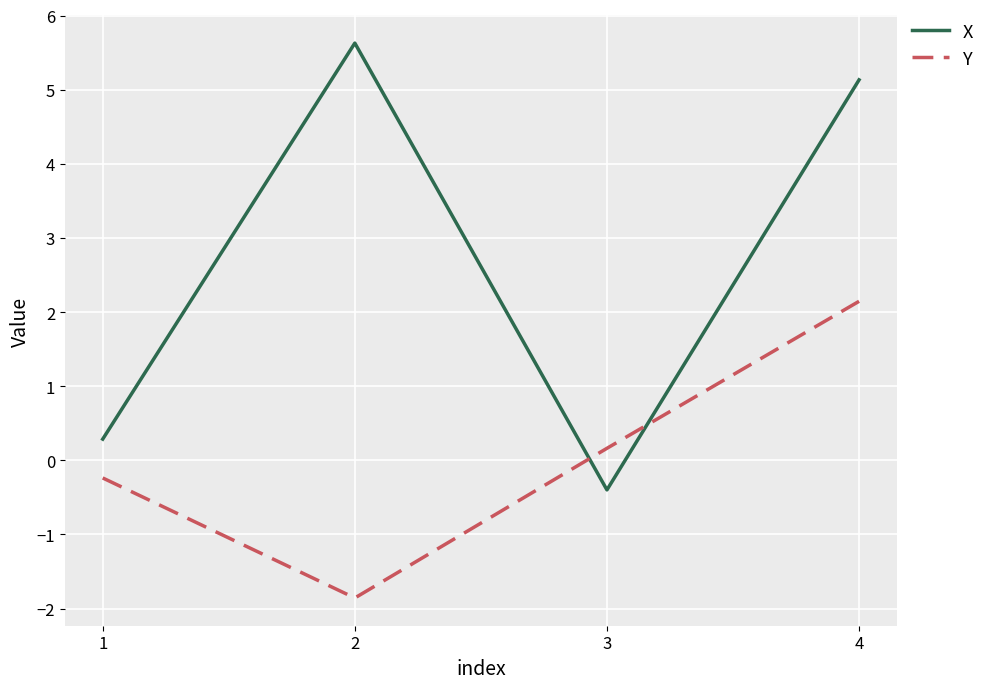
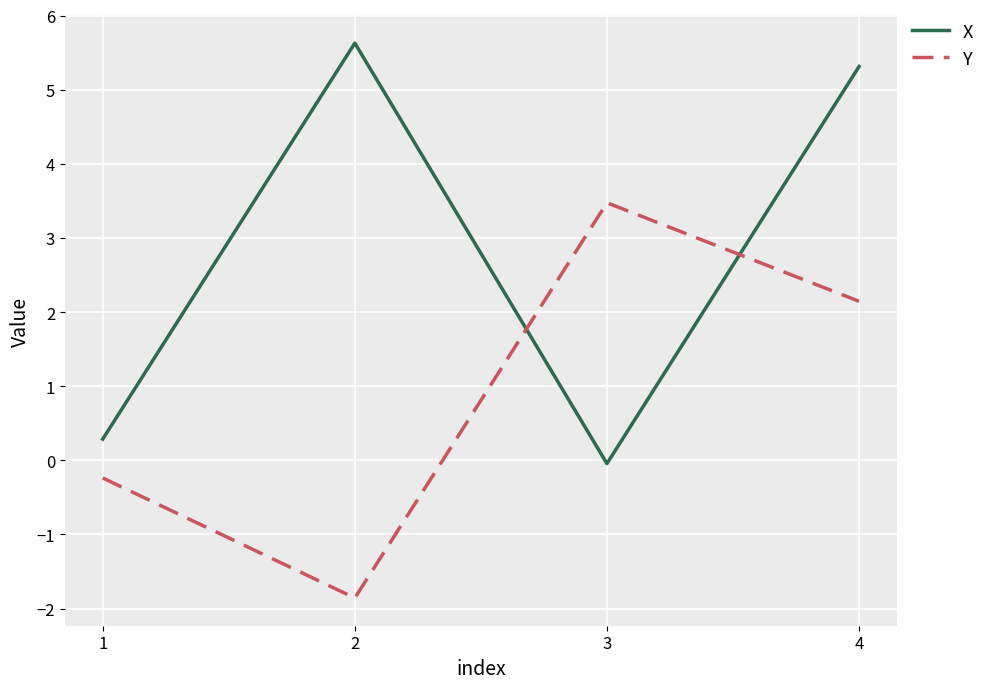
  {
    "X": {
      "1": 0.3,
      "2": 5.6,
-     "3": -0.4,
-     "4": 5.1
+     "3": 0.0,
+     "4": 5.3
    },
    "Y": {
      "1": -0.2,
      "2": -1.9,
-     "3": 0.2,
+     "3": 3.5,
      "4": 2.1
    }
  }
